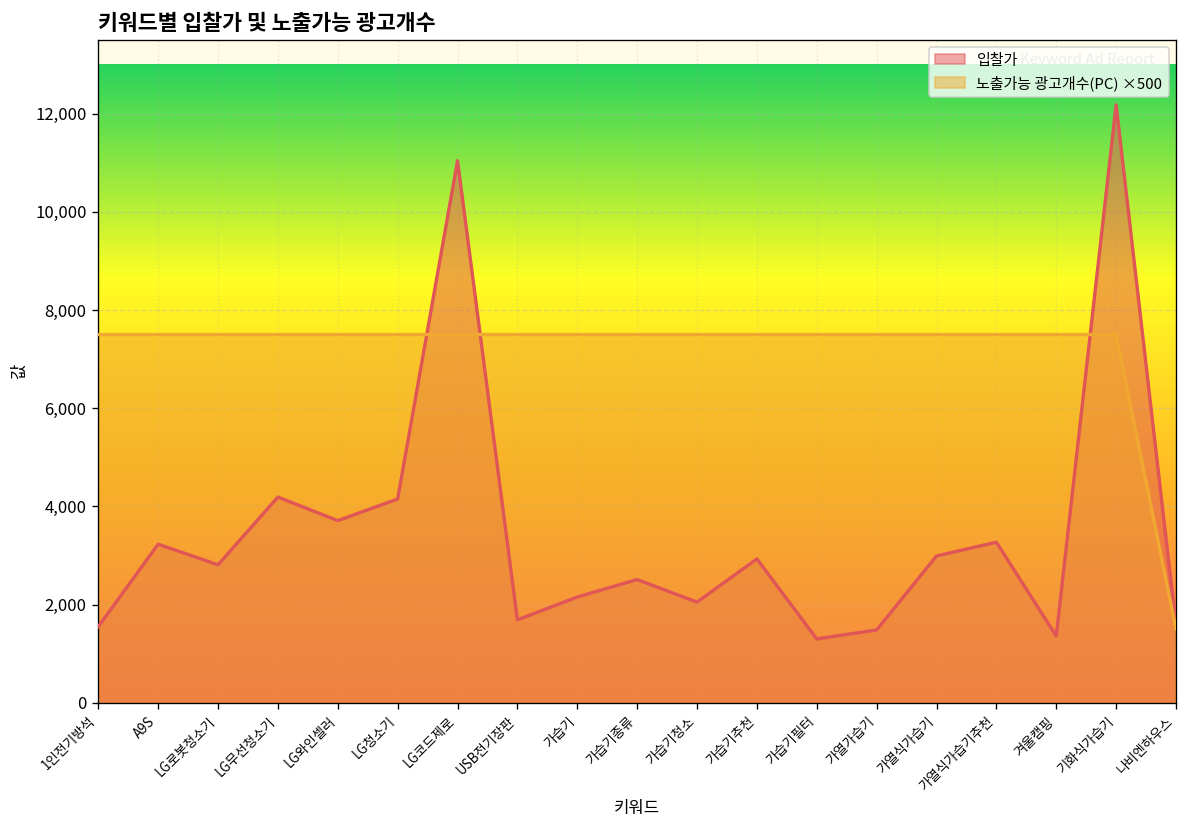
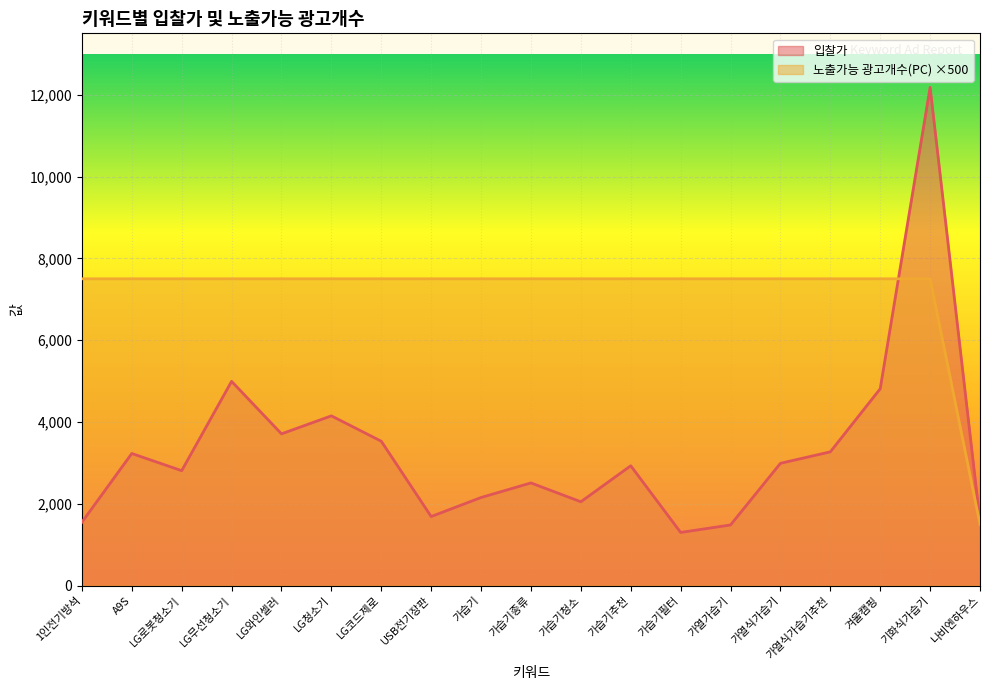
  {
    "입찰가": {
      "1인전기방석": "1,600",
      "A9S": "3,200",
      "LG로봇청소기": "2,800",
-     "LG무선청소기": "4,200",
+     "LG무선청소기": "5,000",
      "LG와인셀러": "3,700",
      "LG청소기": "4,200",
-     "LG코드제로": "11,000",
+     "LG코드제로": "3,500",
      "USB전기장판": "1,700",
      "가습기": "2,200",
      "가습기종류": "2,500",
      "가습기청소": "2,100",
      "가습기추천": "2,900",
      "가습기필터": "1,300",
      "가열가습기": "1,500",
      "가열식가습기": "3,000",
      "가열식가습기추천": "3,300",
-     "겨울캠핑": "1,400",
+     "겨울캠핑": "4,800",
      "기화식가습기": "12,200",
      "나비엔하우스": "1,600"
    },
    "노출가능 광고개수(PC) ×500": {
      "1인전기방석": "7,500",
      "A9S": "7,500",
      "LG로봇청소기": "7,500",
      "LG무선청소기": "7,500",
      "LG와인셀러": "7,500",
      "LG청소기": "7,500",
      "LG코드제로": "7,500",
      "USB전기장판": "7,500",
      "가습기": "7,500",
      "가습기종류": "7,500",
      "가습기청소": "7,500",
      "가습기추천": "7,500",
      "가습기필터": "7,500",
      "가열가습기": "7,500",
      "가열식가습기": "7,500",
      "가열식가습기추천": "7,500",
      "겨울캠핑": "7,500",
      "기화식가습기": "7,500",
      "나비엔하우스": "1,500"
    }
  }
